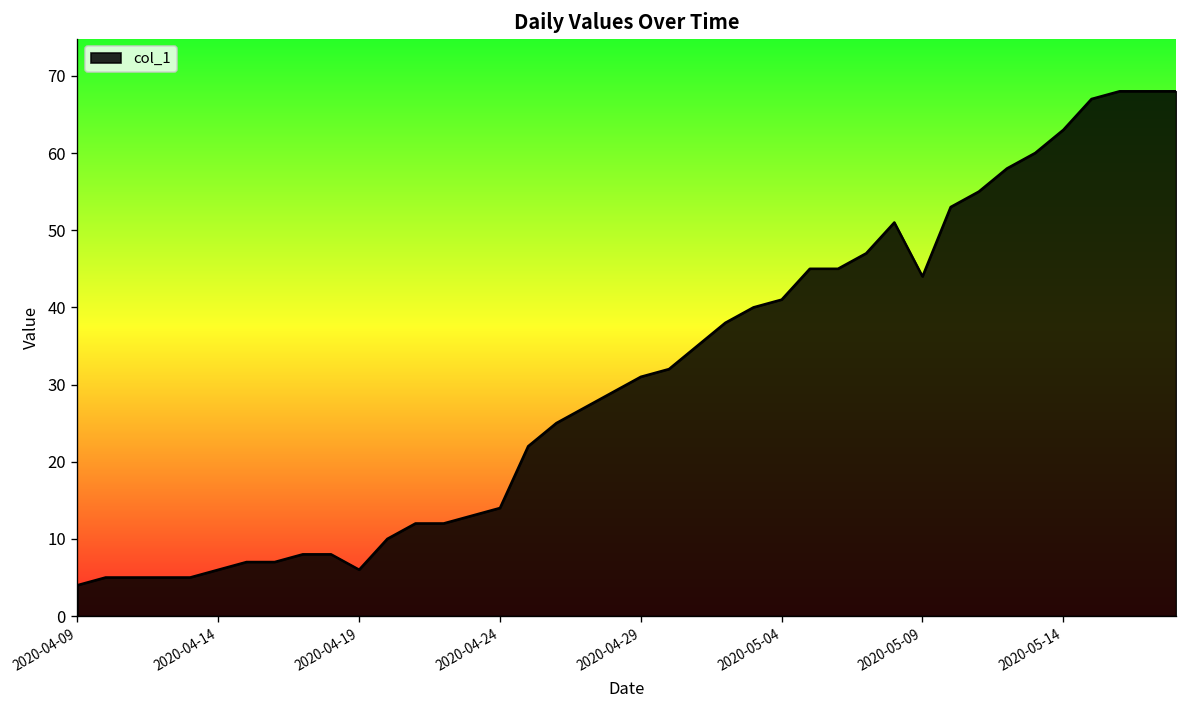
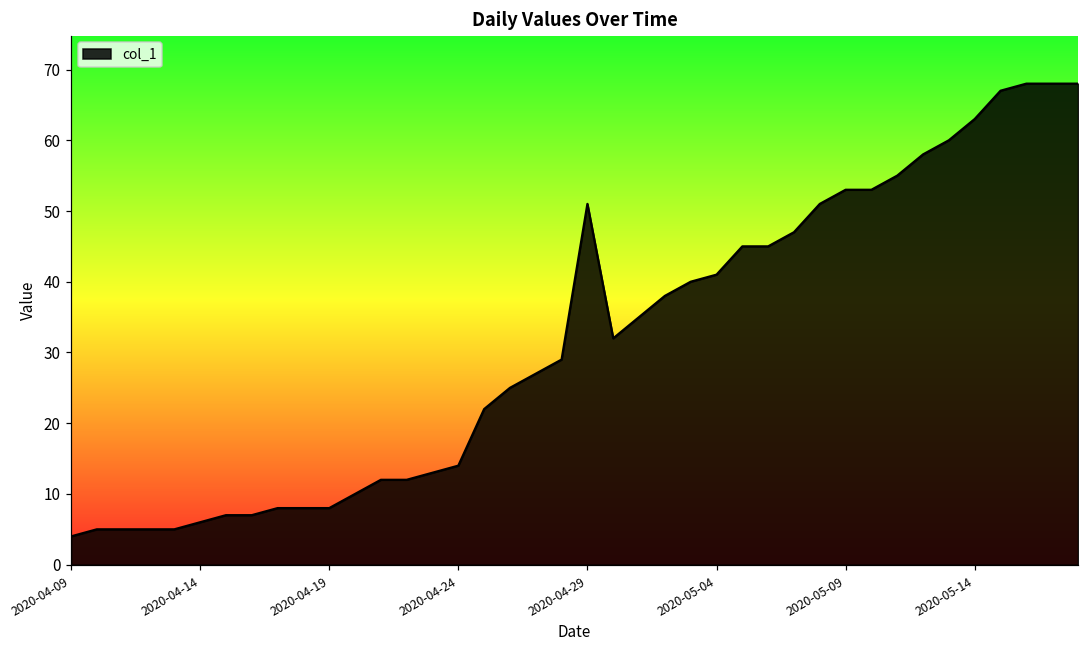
  {
    "2020-04-09": 4,
    "2020-04-14": 6,
-   "2020-04-19": 6,
+   "2020-04-19": 8,
    "2020-04-24": 14,
-   "2020-04-29": 31,
+   "2020-04-29": 51,
    "2020-05-04": 41,
-   "2020-05-09": 44,
+   "2020-05-09": 53,
    "2020-05-14": 63
  }
